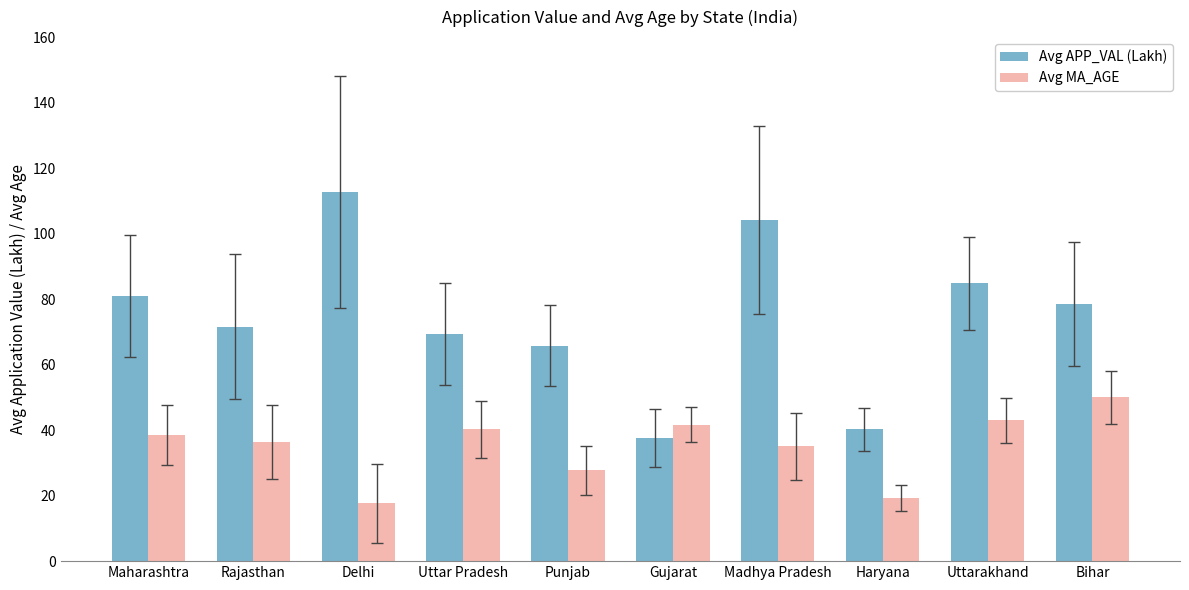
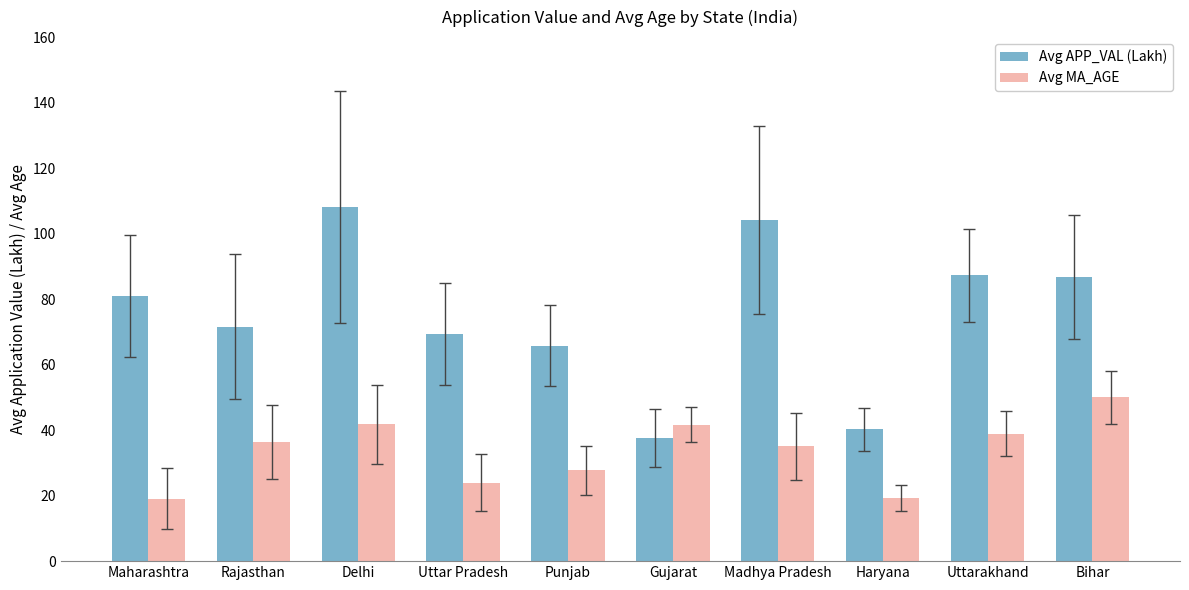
  {
    "Avg APP_VAL (Lakh)": {
      "Maharashtra": 81,
      "Rajasthan": 72,
-     "Delhi": 113,
+     "Delhi": 108,
      "Uttar Pradesh": 69,
      "Punjab": 66,
      "Gujarat": 38,
      "Madhya Pradesh": 104,
      "Haryana": 40,
-     "Uttarakhand": 85,
-     "Bihar": 79
+     "Uttarakhand": 87,
+     "Bihar": 87
    },
    "Avg MA_AGE": {
-     "Maharashtra": 39,
+     "Maharashtra": 19,
      "Rajasthan": 37,
-     "Delhi": 18,
-     "Uttar Pradesh": 40,
+     "Delhi": 42,
+     "Uttar Pradesh": 24,
      "Punjab": 28,
      "Gujarat": 42,
      "Madhya Pradesh": 35,
      "Haryana": 19,
-     "Uttarakhand": 43,
+     "Uttarakhand": 39,
      "Bihar": 50
    }
  }
